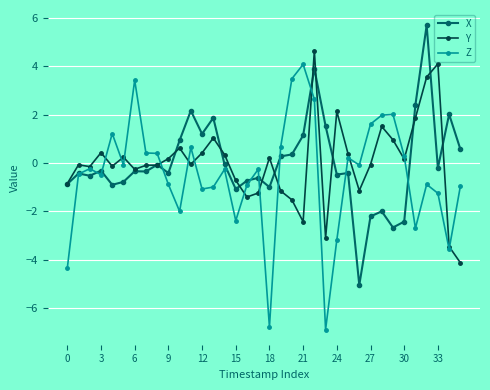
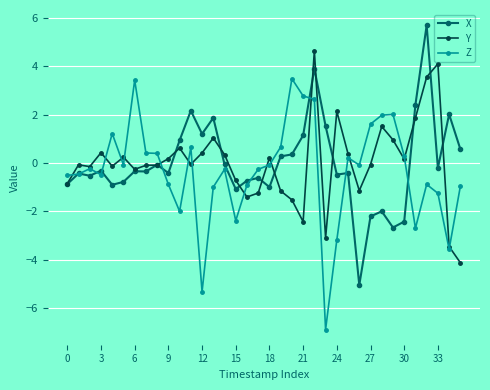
  {
    "Z": {
-     "0": -4.3,
+     "0": -0.5,
      "3": -0.5,
      "6": 3.4,
      "9": -0.9,
-     "12": -1.1,
+     "12": -5.3,
      "15": -2.4,
-     "18": -6.8,
-     "21": 4.1,
+     "18": -0.1,
+     "21": 2.8,
      "24": -3.2,
      "27": 1.6,
      "30": 0.3,
      "33": -1.2
    }
  }
